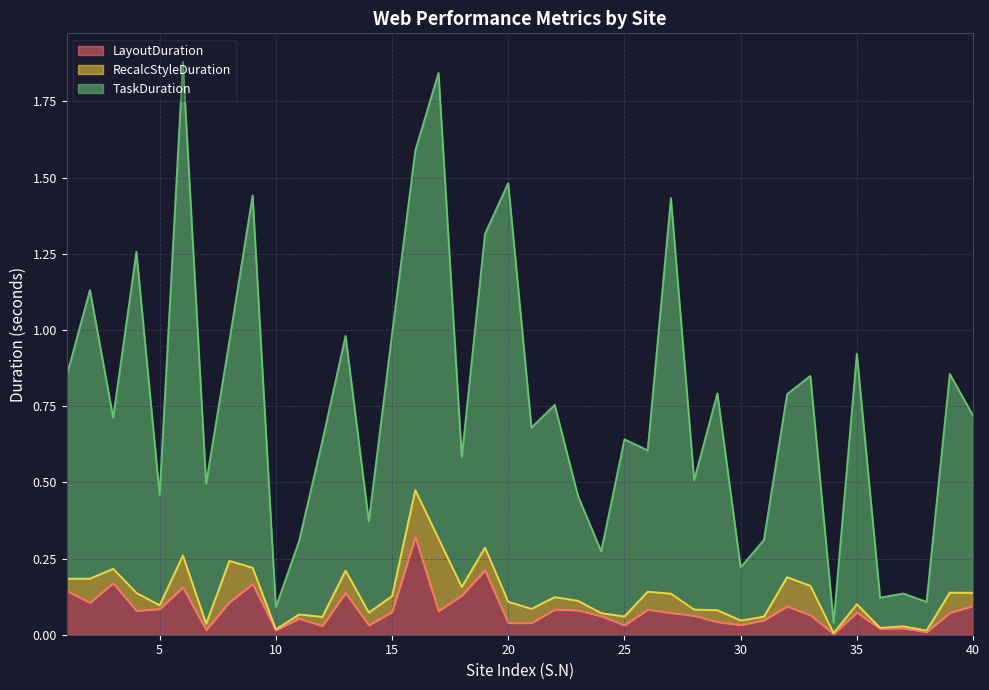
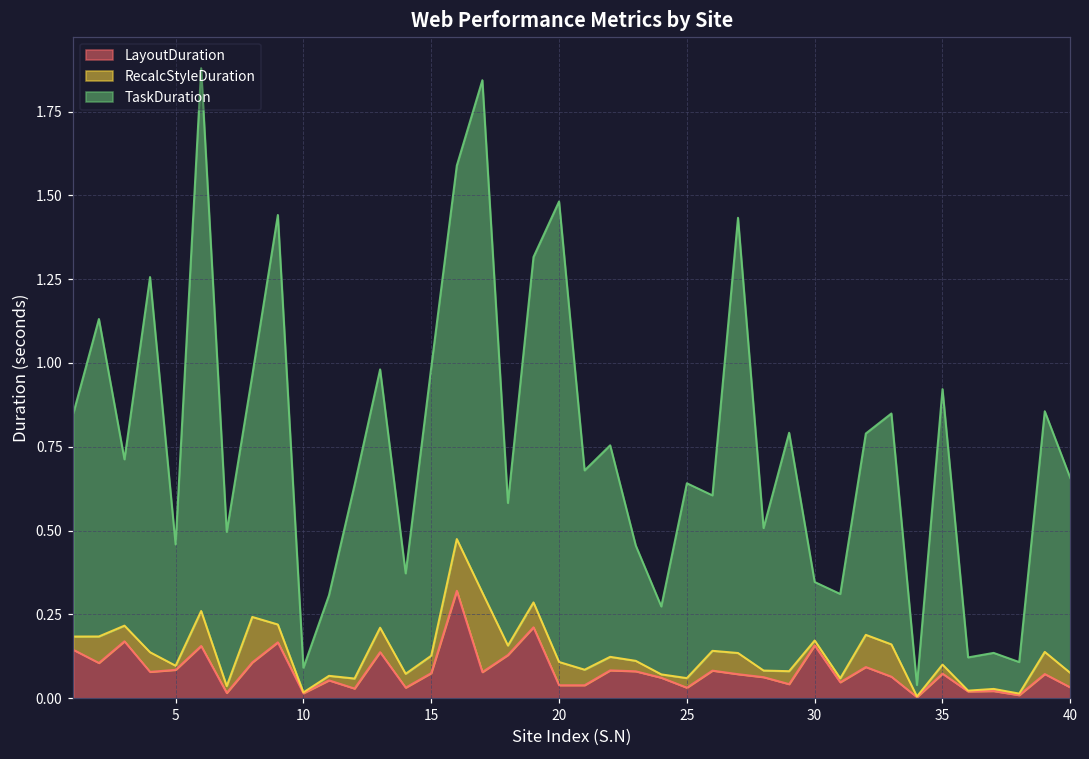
  {
    "LayoutDuration": {
      "5": 0.08,
      "15": 0.07,
      "20": 0.04,
      "25": 0.03,
-     "30": 0.03,
+     "30": 0.16,
      "35": 0.07,
-     "40": 0.09
+     "40": 0.03
    },
    "RecalcStyleDuration": {
      "5": 0.01,
      "15": 0.05,
      "20": 0.07,
      "25": 0.03,
      "30": 0.01,
      "35": 0.03,
      "40": 0.04
    },
    "TaskDuration": {
      "5": 0.36,
      "10": 0.07,
      "15": 0.86,
      "20": 1.37,
      "25": 0.58,
      "30": 0.17,
      "35": 0.82,
      "40": 0.58
    }
  }
